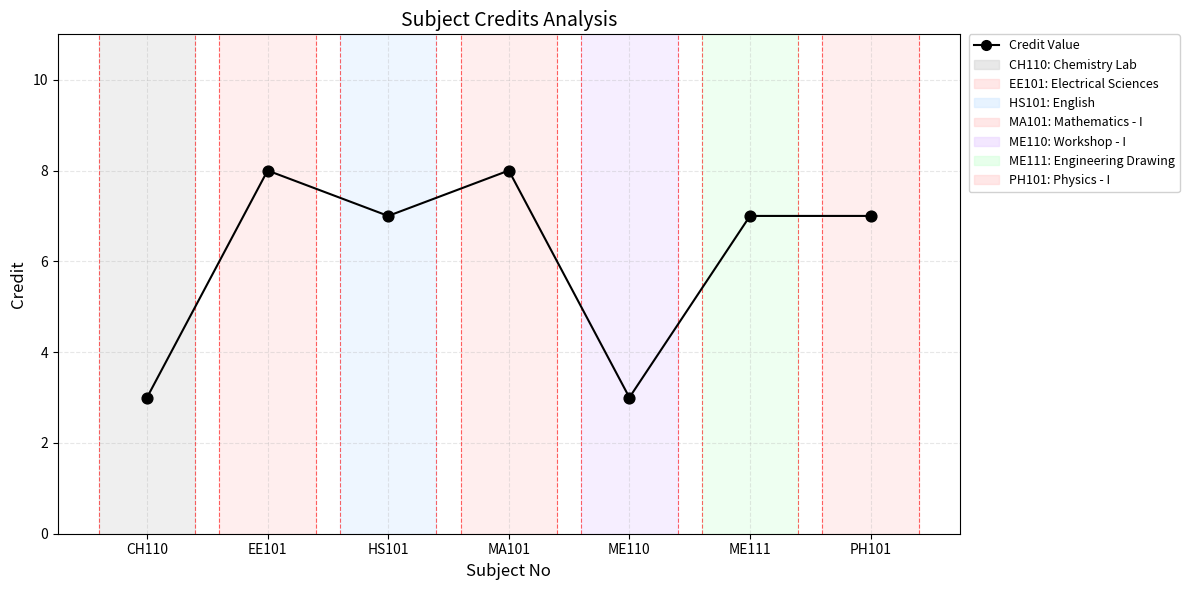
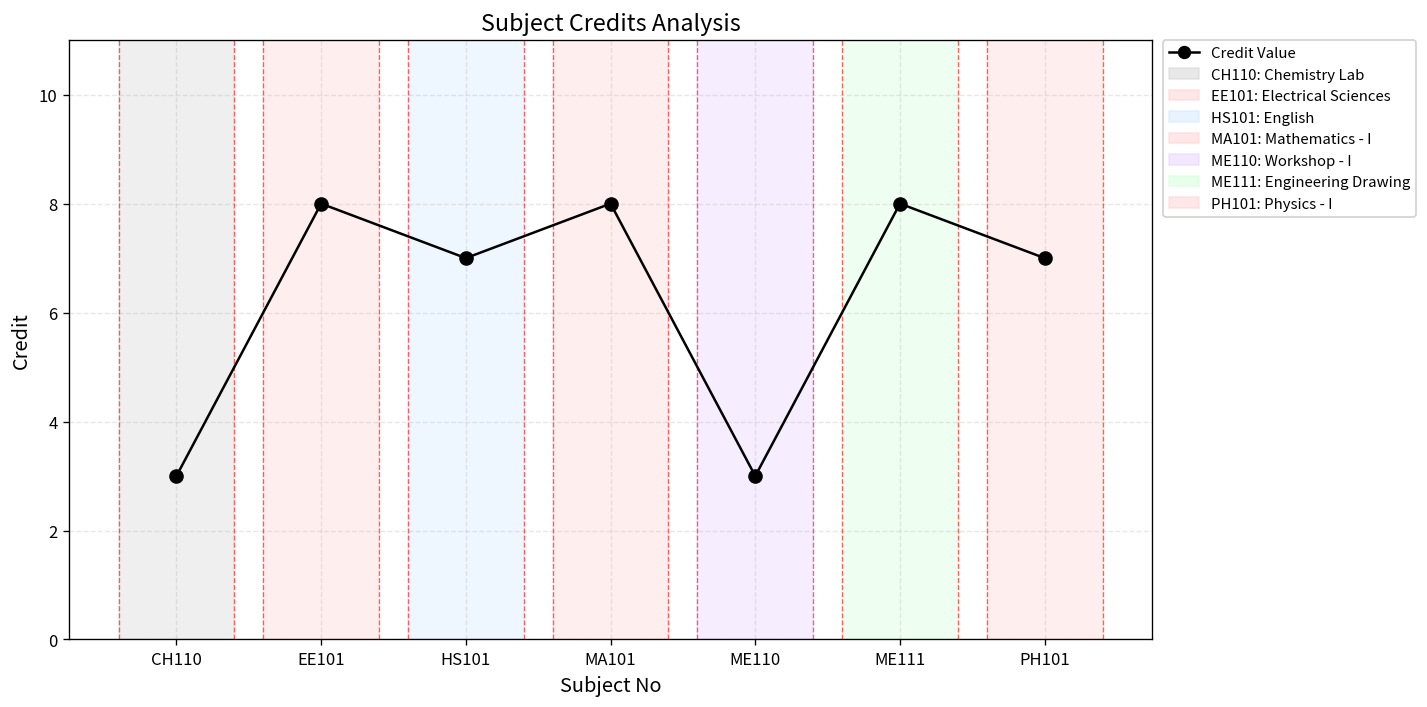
  {
    "CH110": 3,
    "EE101": 8,
    "HS101": 7,
    "MA101": 8,
    "ME110": 3,
-   "ME111": 7,
+   "ME111": 8,
    "PH101": 7
  }
